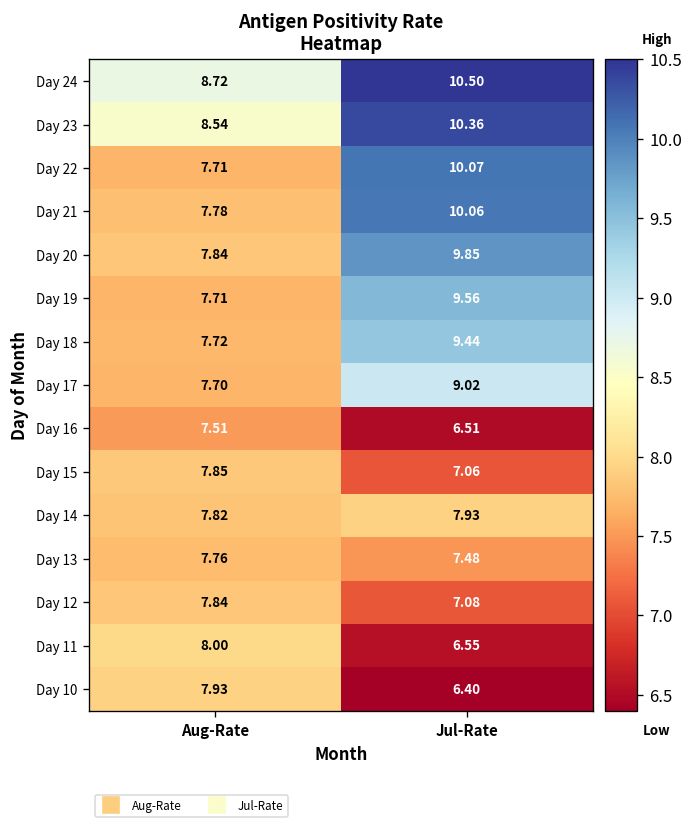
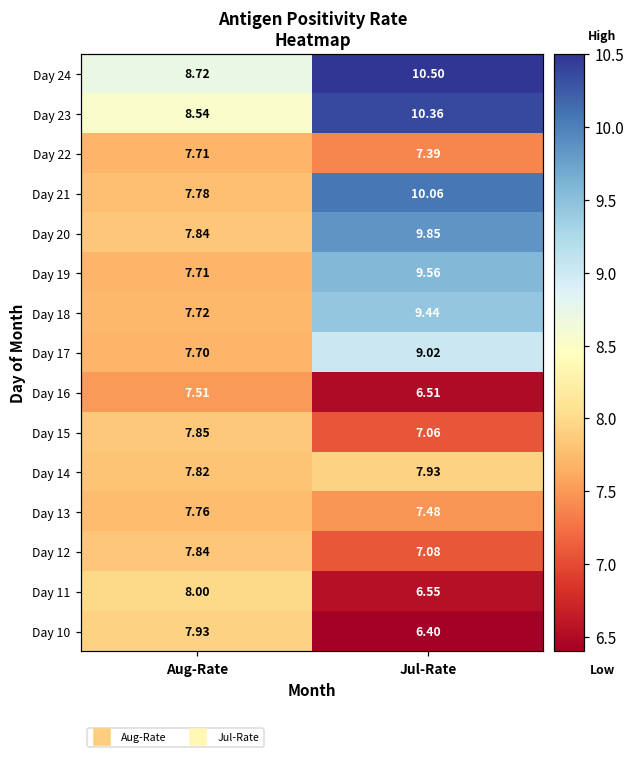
  {
    "Day 24": {
      "Aug-Rate": 8.72,
      "Jul-Rate": 10.50
    },
    "Day 23": {
      "Aug-Rate": 8.54,
      "Jul-Rate": 10.36
    },
    "Day 22": {
      "Aug-Rate": 7.71,
-     "Jul-Rate": 10.07
+     "Jul-Rate": 7.39
    },
    "Day 21": {
      "Aug-Rate": 7.78,
      "Jul-Rate": 10.06
    },
    "Day 20": {
      "Aug-Rate": 7.84,
      "Jul-Rate": 9.85
    },
    "Day 19": {
      "Aug-Rate": 7.71,
      "Jul-Rate": 9.56
    },
    "Day 18": {
      "Aug-Rate": 7.72,
      "Jul-Rate": 9.44
    },
    "Day 17": {
      "Aug-Rate": 7.70,
      "Jul-Rate": 9.02
    },
    "Day 16": {
      "Aug-Rate": 7.51,
      "Jul-Rate": 6.51
    },
    "Day 15": {
      "Aug-Rate": 7.85,
      "Jul-Rate": 7.06
    },
    "Day 14": {
      "Aug-Rate": 7.82,
      "Jul-Rate": 7.93
    },
    "Day 13": {
      "Aug-Rate": 7.76,
      "Jul-Rate": 7.48
    },
    "Day 12": {
      "Aug-Rate": 7.84,
      "Jul-Rate": 7.08
    },
    "Day 11": {
      "Aug-Rate": 8.00,
      "Jul-Rate": 6.55
    },
    "Day 10": {
      "Aug-Rate": 7.93,
      "Jul-Rate": 6.40
    }
  }
